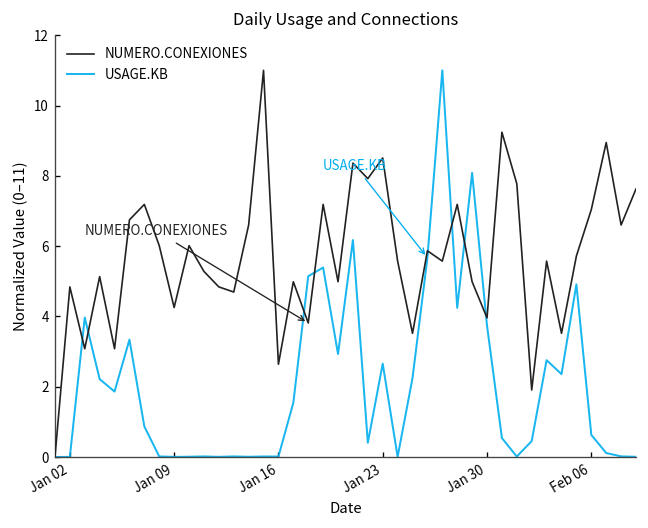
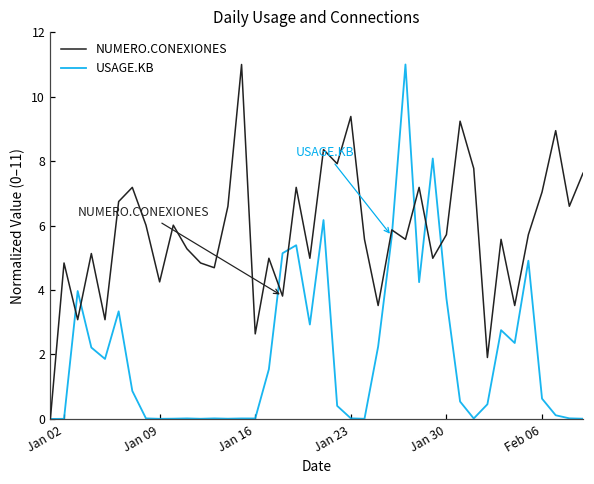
  {
    "NUMERO.CONEXIONES": {
      "Jan 02": 4.8,
      "Jan 09": 4.3,
      "Jan 16": 2.6,
-     "Jan 23": 8.5,
-     "Jan 30": 4.0,
+     "Jan 23": 9.4,
+     "Jan 30": 5.7,
      "Feb 06": 7.0
    },
    "USAGE.KB": {
      "Jan 02": 0.0,
      "Jan 09": 0.0,
      "Jan 16": 0.0,
-     "Jan 23": 2.7,
+     "Jan 23": 0.0,
      "Jan 30": 3.7,
      "Feb 06": 0.6
    }
  }
